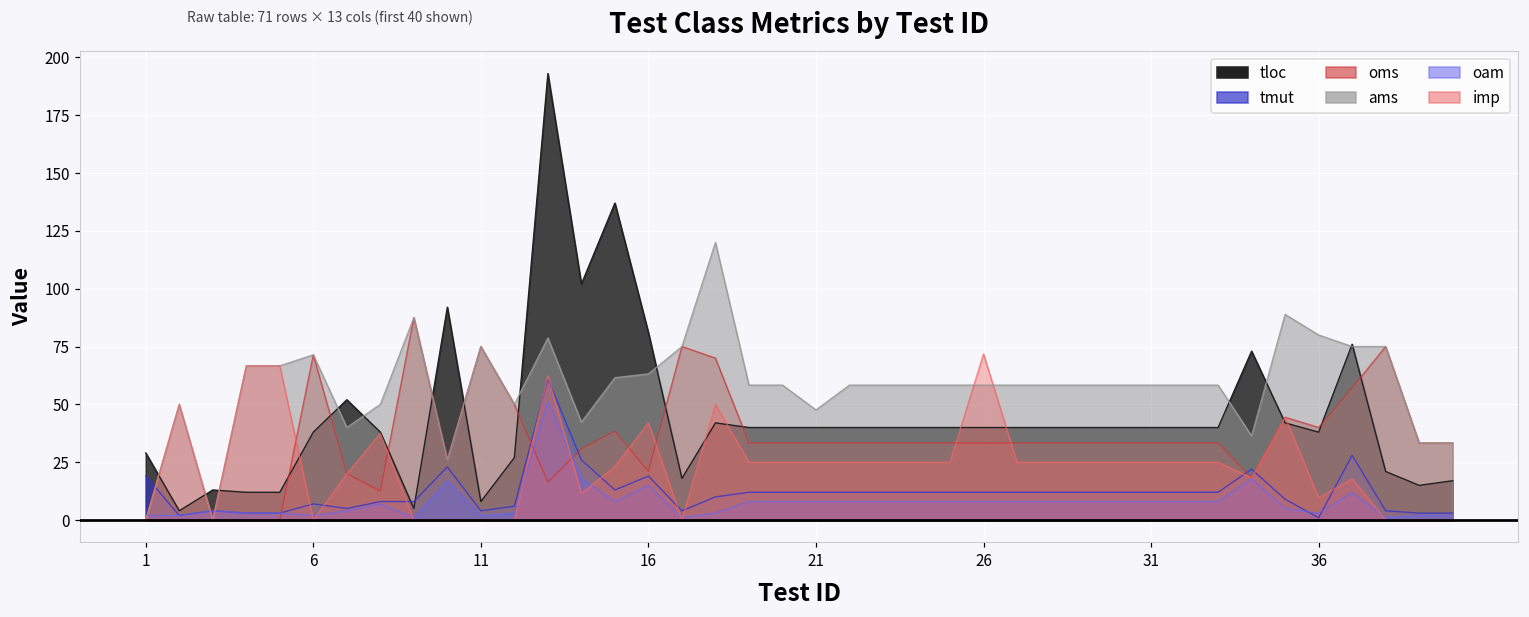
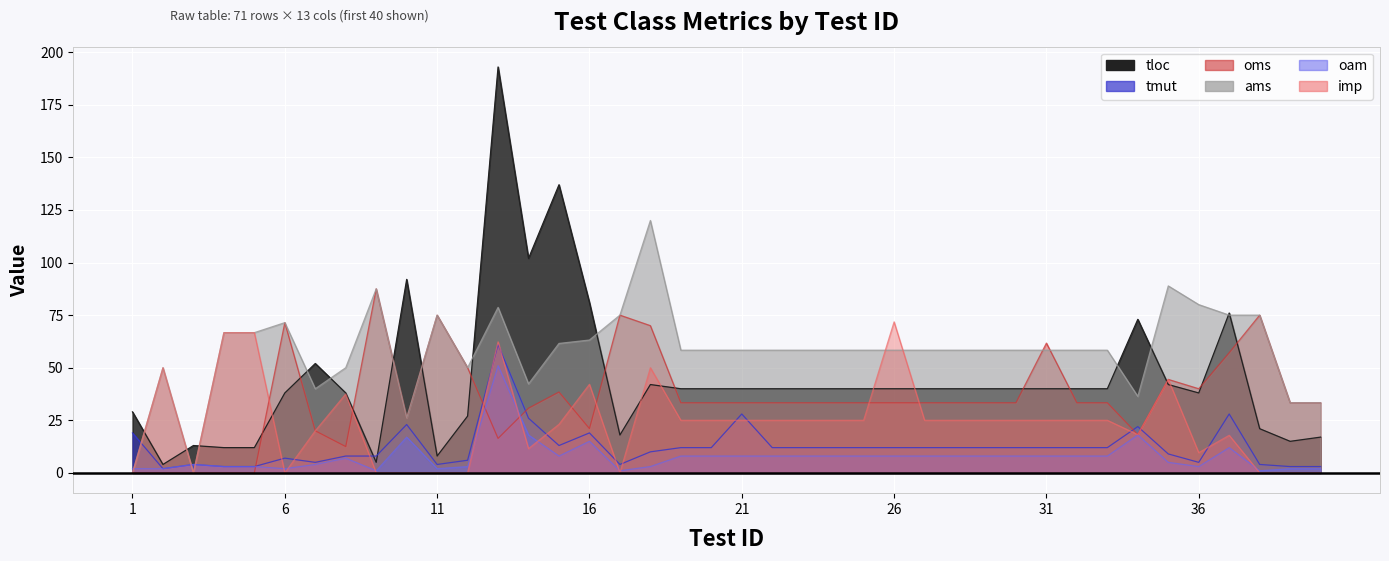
  {
    "tloc": {
      "1": 29,
      "6": 38,
      "11": 8,
      "16": 81,
      "21": 40,
      "26": 40,
      "31": 40,
      "36": 38
    },
    "tmut": {
      "1": 19,
      "6": 7,
      "11": 4,
      "16": 19,
-     "21": 12,
+     "21": 28,
      "26": 12,
      "31": 12,
-     "36": 1
+     "36": 5
    },
    "oms": {
      "16": 21,
      "21": 33,
      "26": 33,
-     "31": 33,
+     "31": 62,
      "36": 40
    },
    "ams": {
      "16": 63,
-     "21": 48,
+     "21": 58,
      "26": 58,
      "31": 58,
      "36": 80
    },
    "oam": {
      "1": 2,
      "6": 2,
      "11": 2,
      "16": 15,
      "21": 8,
      "26": 8,
      "31": 8,
      "36": 3
    },
    "imp": {
      "6": 0,
      "11": 0,
      "16": 42,
      "21": 25,
      "26": 72,
      "31": 25,
      "36": 10
    }
  }
